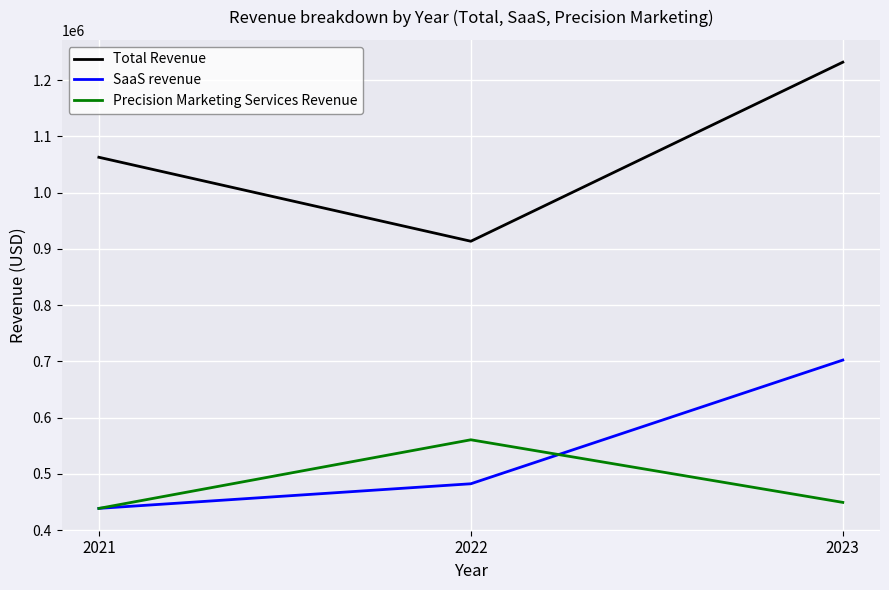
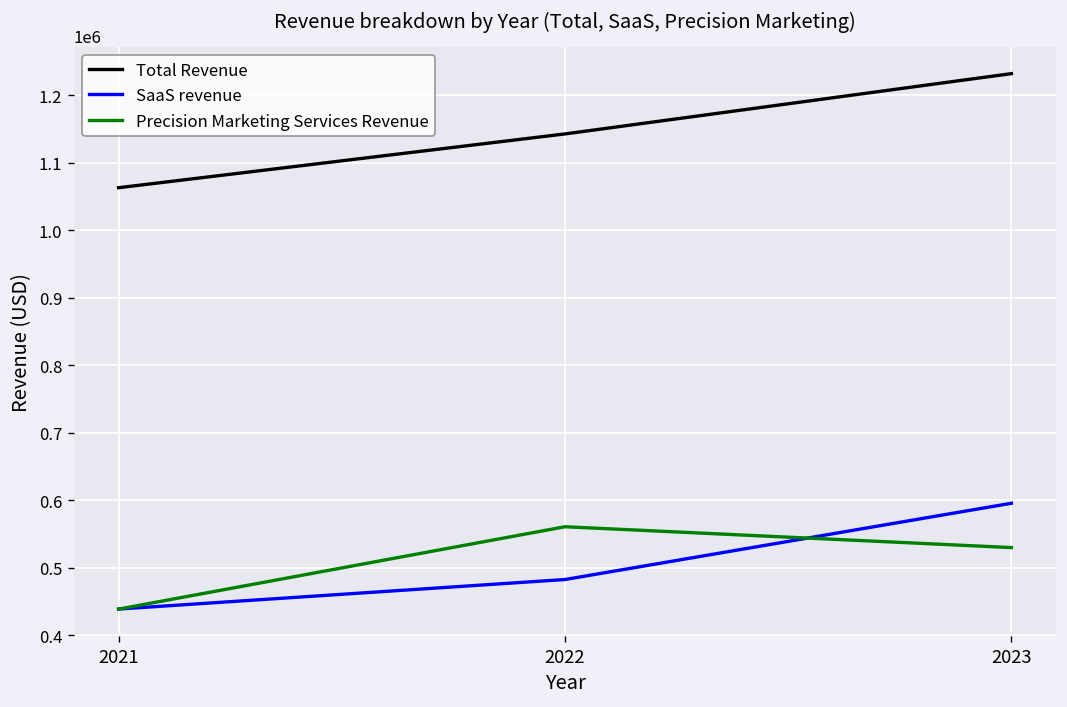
  {
    "Total Revenue": {
      "2021": 1060000,
-     "2022": 910000,
+     "2022": 1140000,
      "2023": 1230000
    },
    "SaaS revenue": {
      "2022": 480000,
-     "2023": 700000
+     "2023": 600000
    },
    "Precision Marketing Services Revenue": {
      "2022": 560000,
-     "2023": 450000
+     "2023": 530000
    }
  }
